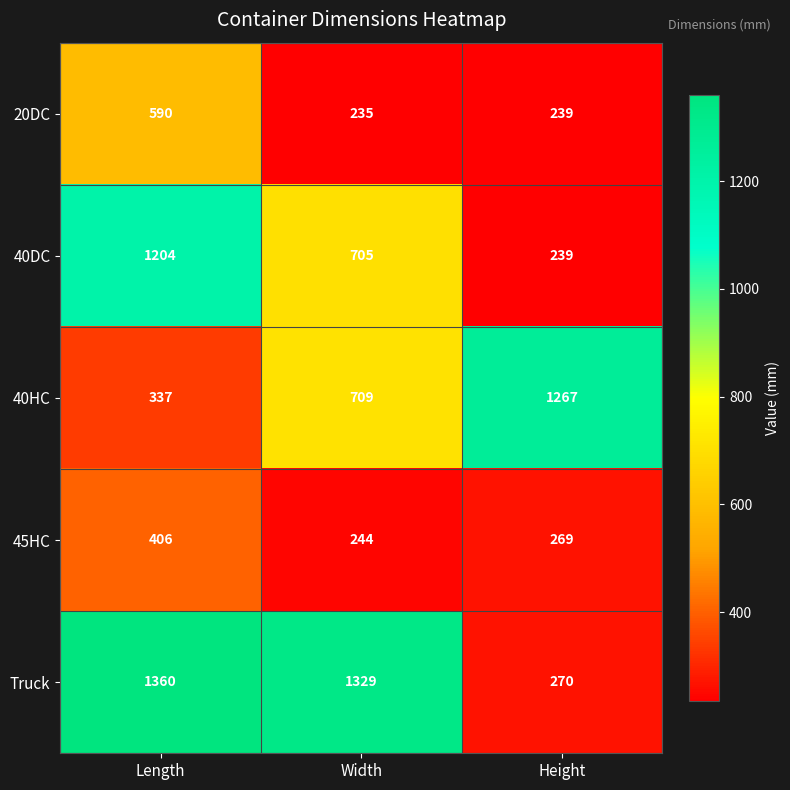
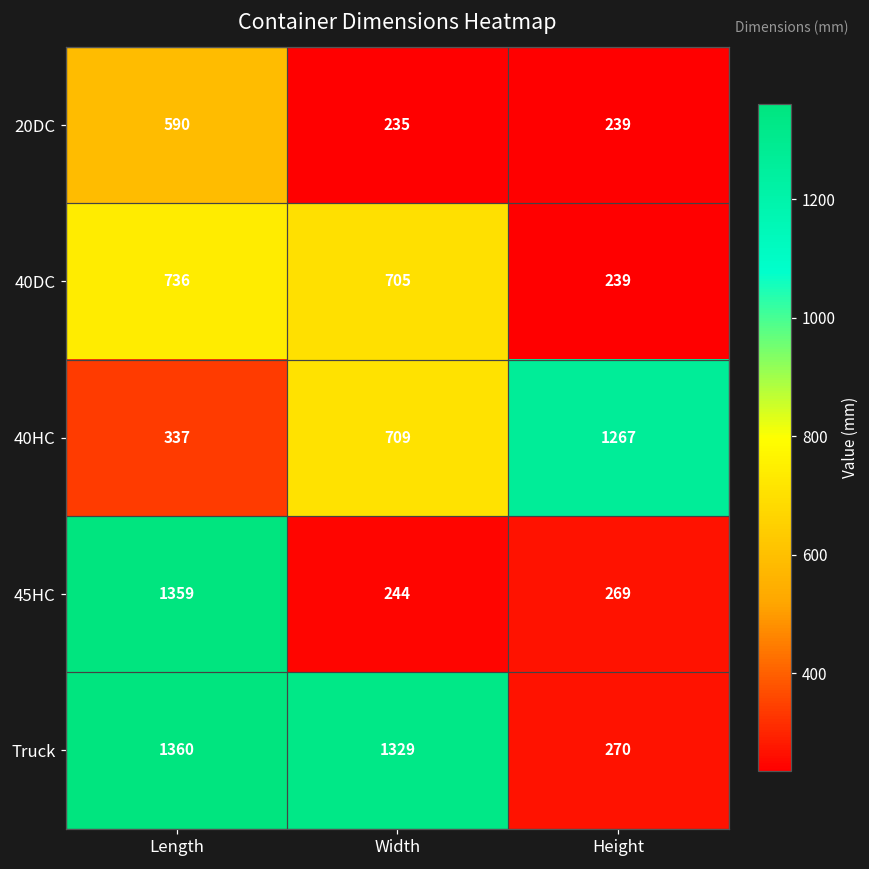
  {
    "20DC": {
      "Length": 590,
      "Width": 235,
      "Height": 239
    },
    "40DC": {
-     "Length": 1204,
+     "Length": 736,
      "Width": 705,
      "Height": 239
    },
    "40HC": {
      "Length": 337,
      "Width": 709,
      "Height": 1267
    },
    "45HC": {
-     "Length": 406,
+     "Length": 1359,
      "Width": 244,
      "Height": 269
    },
    "Truck": {
      "Length": 1360,
      "Width": 1329,
      "Height": 270
    }
  }
